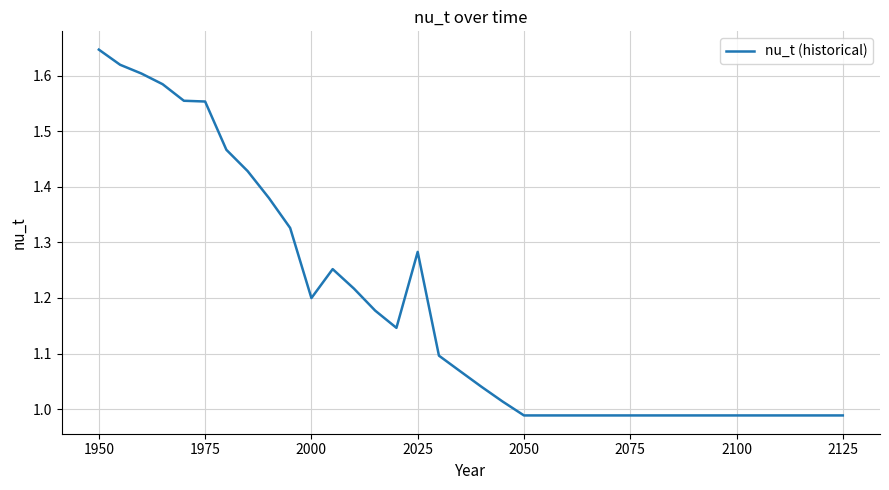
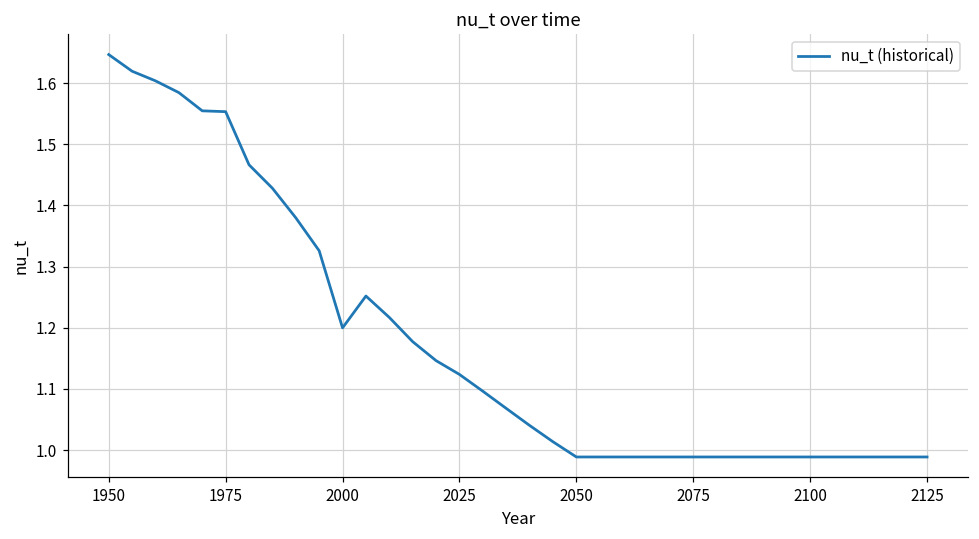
  {
    "1950": 1.65,
    "1975": 1.55,
    "2000": 1.20,
-   "2025": 1.28,
+   "2025": 1.12,
    "2050": 0.99,
    "2075": 0.99,
    "2100": 0.99,
    "2125": 0.99
  }
